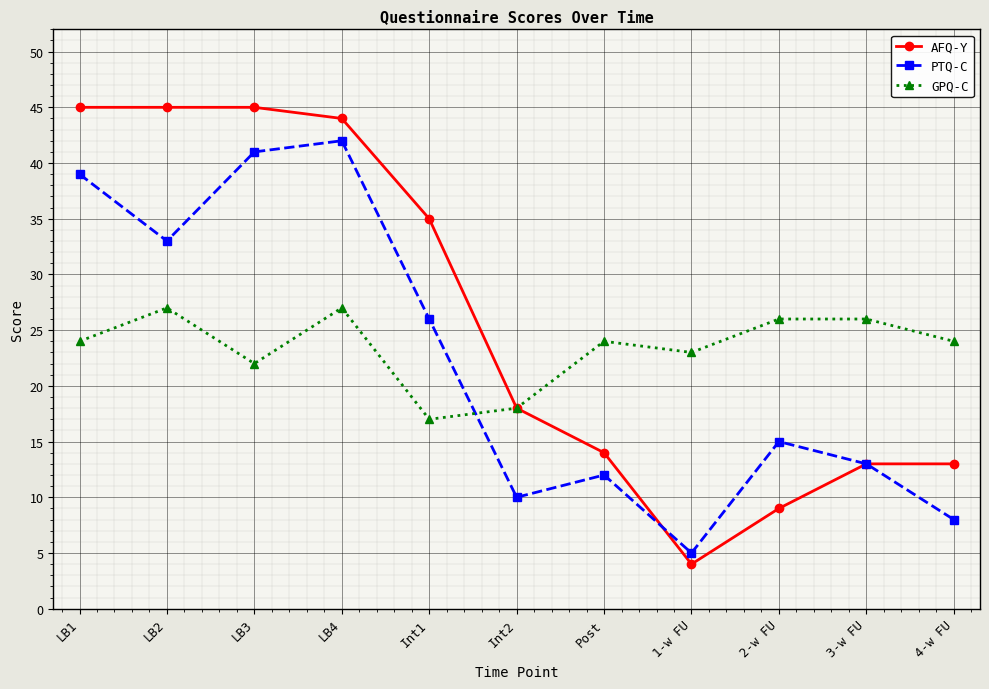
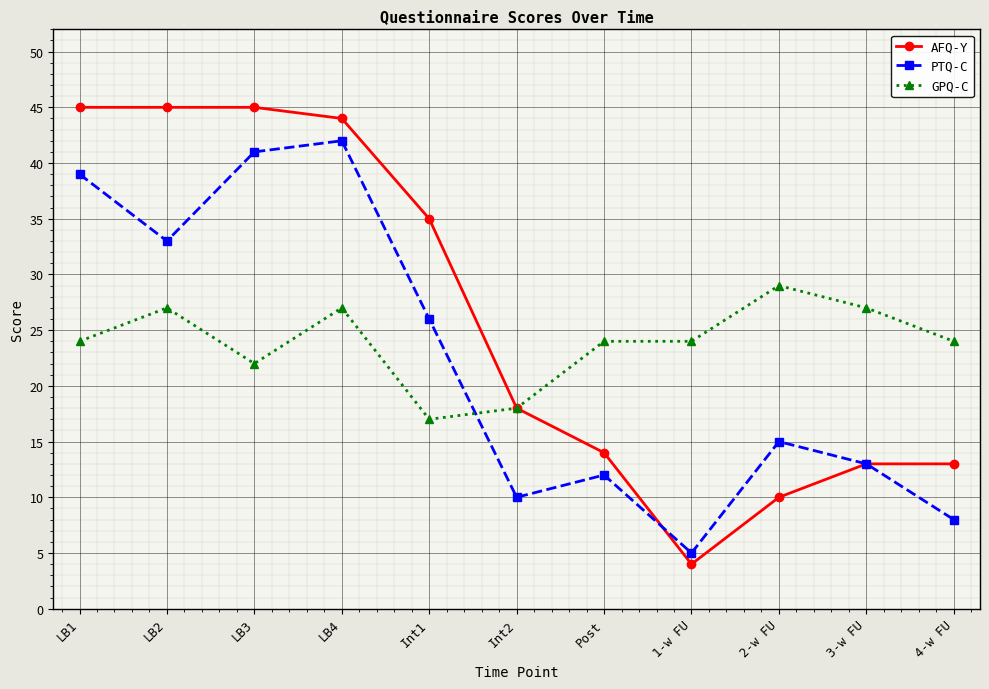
  {
    "AFQ-Y": {
      "LB1": 45,
      "LB2": 45,
      "LB3": 45,
      "LB4": 44,
      "Int1": 35,
      "Post": 14,
      "1-w FU": 4,
-     "2-w FU": 9,
+     "2-w FU": 10,
      "4-w FU": 13
    },
    "PTQ-C": {
      "LB1": 39,
      "LB2": 33,
      "LB3": 41,
      "LB4": 42,
      "Int1": 26,
      "Int2": 10,
      "Post": 12,
      "1-w FU": 5,
      "2-w FU": 15,
      "4-w FU": 8
    },
    "GPQ-C": {
      "LB1": 24,
      "LB2": 27,
      "LB3": 22,
      "LB4": 27,
      "Int1": 17,
      "Post": 24,
-     "1-w FU": 23,
-     "2-w FU": 26,
-     "3-w FU": 26,
+     "1-w FU": 24,
+     "2-w FU": 29,
+     "3-w FU": 27,
      "4-w FU": 24
    }
  }
